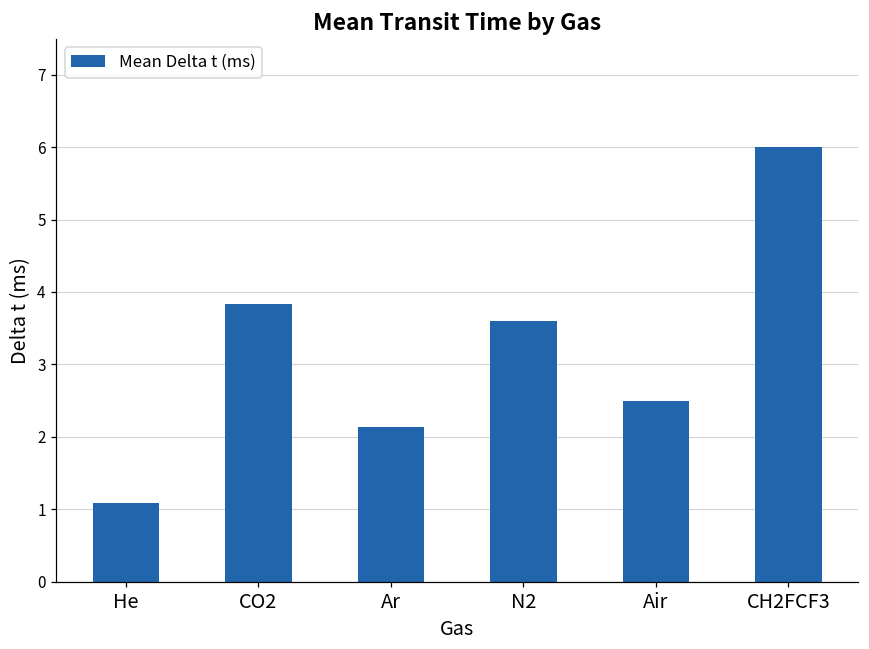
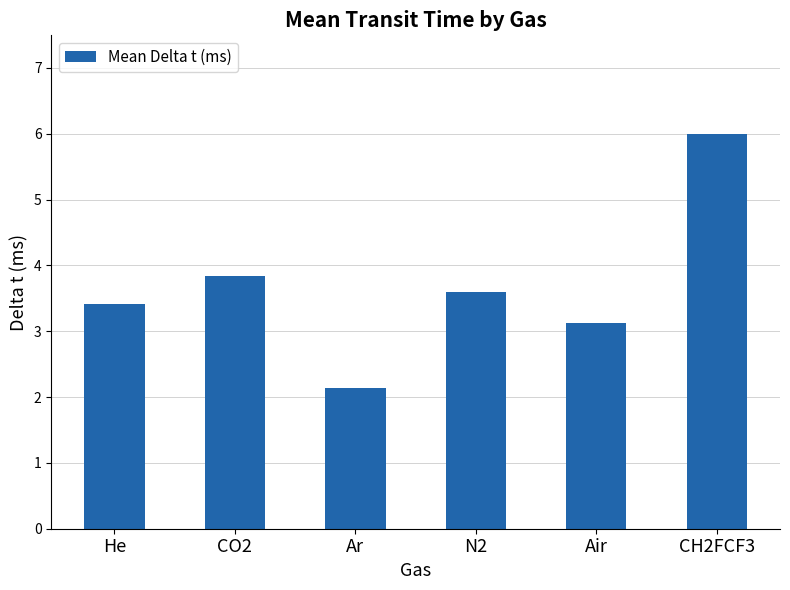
  {
-   "He": 1.1,
+   "He": 3.4,
    "CO2": 3.8,
    "Ar": 2.1,
    "N2": 3.6,
-   "Air": 2.5,
+   "Air": 3.1,
    "CH2FCF3": 6.0
  }
